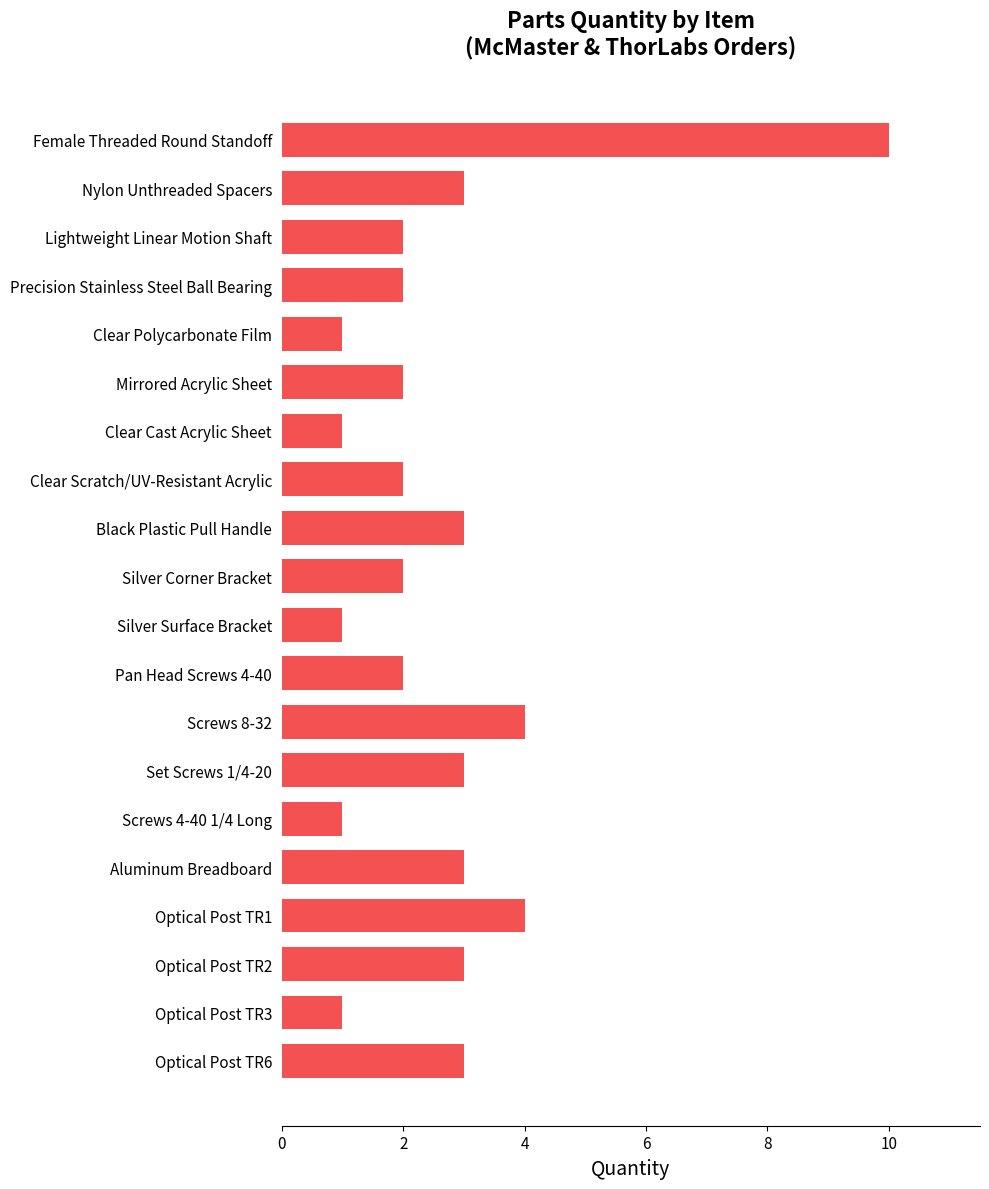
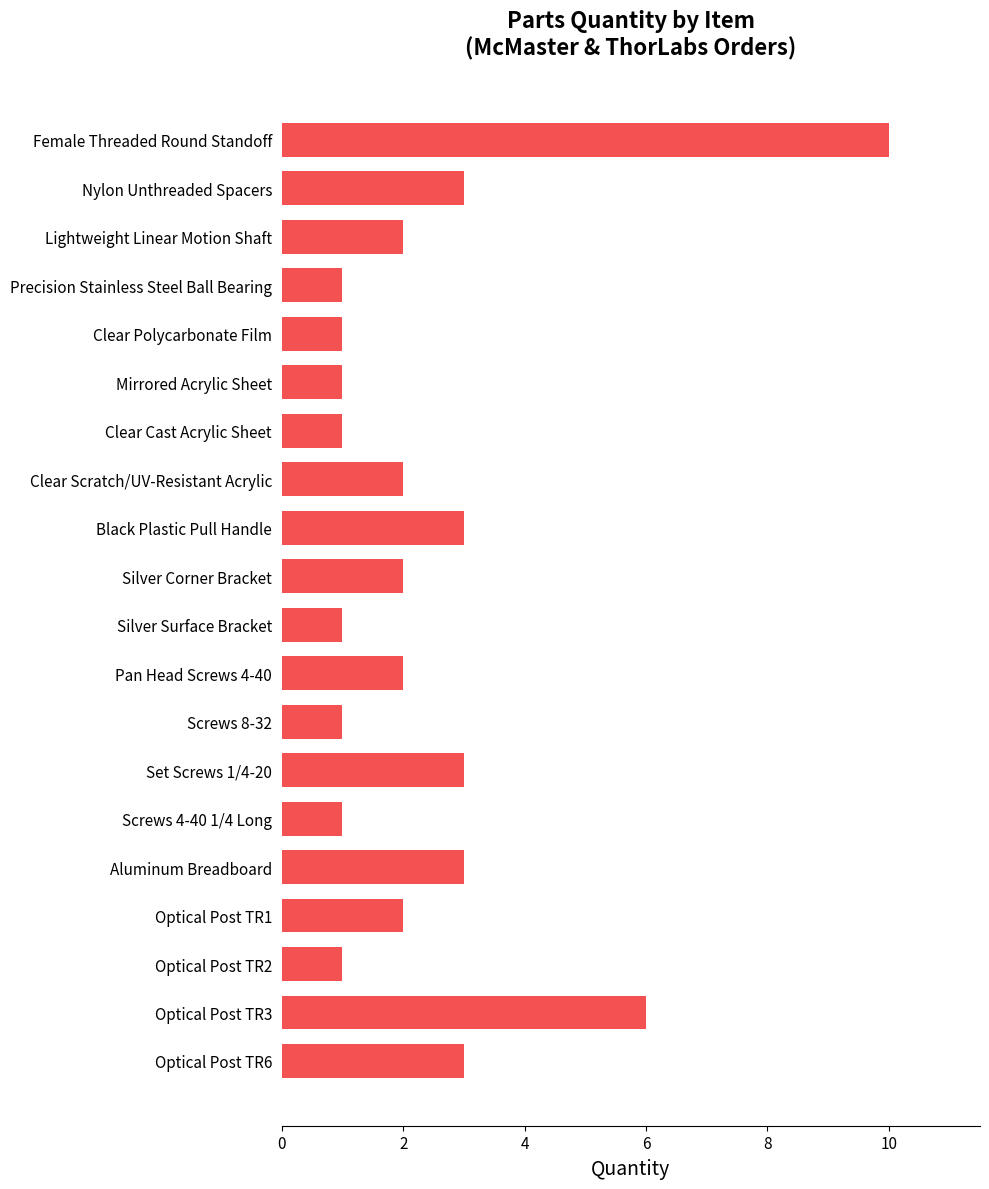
  {
    "Female Threaded Round Standoff": 10,
    "Nylon Unthreaded Spacers": 3,
    "Lightweight Linear Motion Shaft": 2,
-   "Precision Stainless Steel Ball Bearing": 2,
+   "Precision Stainless Steel Ball Bearing": 1,
    "Clear Polycarbonate Film": 1,
-   "Mirrored Acrylic Sheet": 2,
+   "Mirrored Acrylic Sheet": 1,
    "Clear Cast Acrylic Sheet": 1,
    "Clear Scratch/UV-Resistant Acrylic": 2,
    "Black Plastic Pull Handle": 3,
    "Silver Corner Bracket": 2,
    "Silver Surface Bracket": 1,
    "Pan Head Screws 4-40": 2,
-   "Screws 8-32": 4,
+   "Screws 8-32": 1,
    "Set Screws 1/4-20": 3,
    "Screws 4-40 1/4 Long": 1,
    "Aluminum Breadboard": 3,
-   "Optical Post TR1": 4,
-   "Optical Post TR2": 3,
-   "Optical Post TR3": 1,
+   "Optical Post TR1": 2,
+   "Optical Post TR2": 1,
+   "Optical Post TR3": 6,
    "Optical Post TR6": 3
  }
